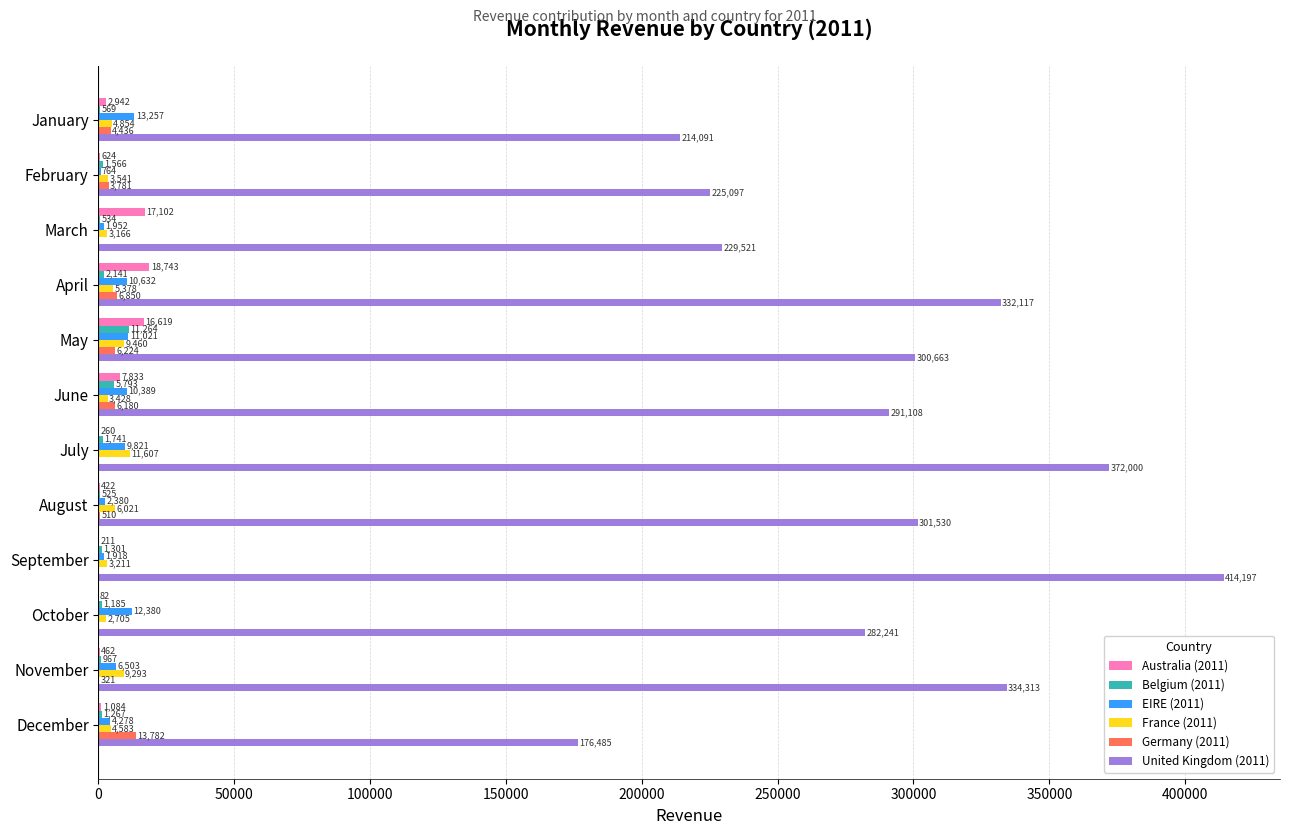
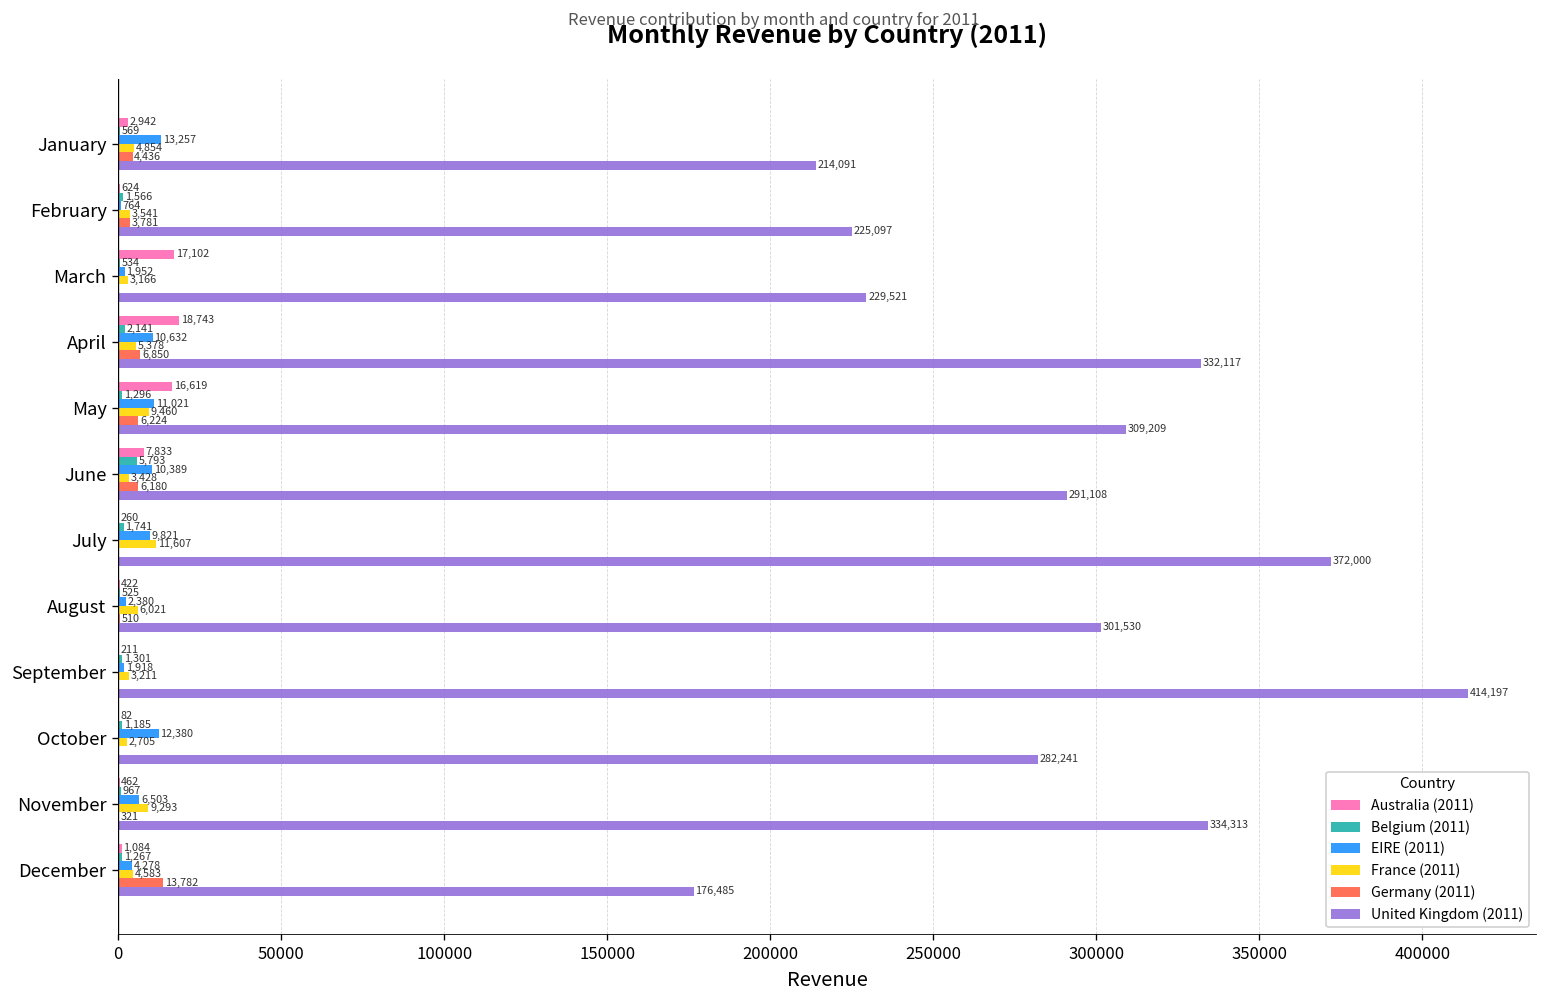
  {
    "Australia (2011)": {
      "January": "2,942",
      "March": "17,102",
      "April": "18,743",
      "May": "16,619",
      "October": "82"
    },
    "Belgium (2011)": {
      "January": "569",
      "February": "1,566",
      "March": "534",
      "April": "2,141",
-     "May": "11,264",
+     "May": "1,296",
      "July": "1,741",
      "October": "1,185"
    },
    "EIRE (2011)": {
      "January": "13,257",
      "April": "10,632",
      "June": "10,389",
      "August": "2,380",
      "October": "12,380",
      "November": "6,503"
    },
    "France (2011)": {
      "June": "3,428",
      "July": "11,607",
      "August": "6,021",
      "October": "2,705",
      "November": "9,293"
    },
    "Germany (2011)": {
      "May": "6,224",
      "June": "6,180",
      "August": "510",
      "November": "321",
      "December": "13,782"
    },
    "United Kingdom (2011)": {
      "January": "214,091",
      "February": "225,097",
      "March": "229,521",
      "April": "332,117",
-     "May": "300,663",
+     "May": "309,209",
      "June": "291,108",
      "July": "372,000",
      "August": "301,530",
      "September": "414,197",
      "October": "282,241",
      "November": "334,313",
      "December": "176,485"
    }
  }
